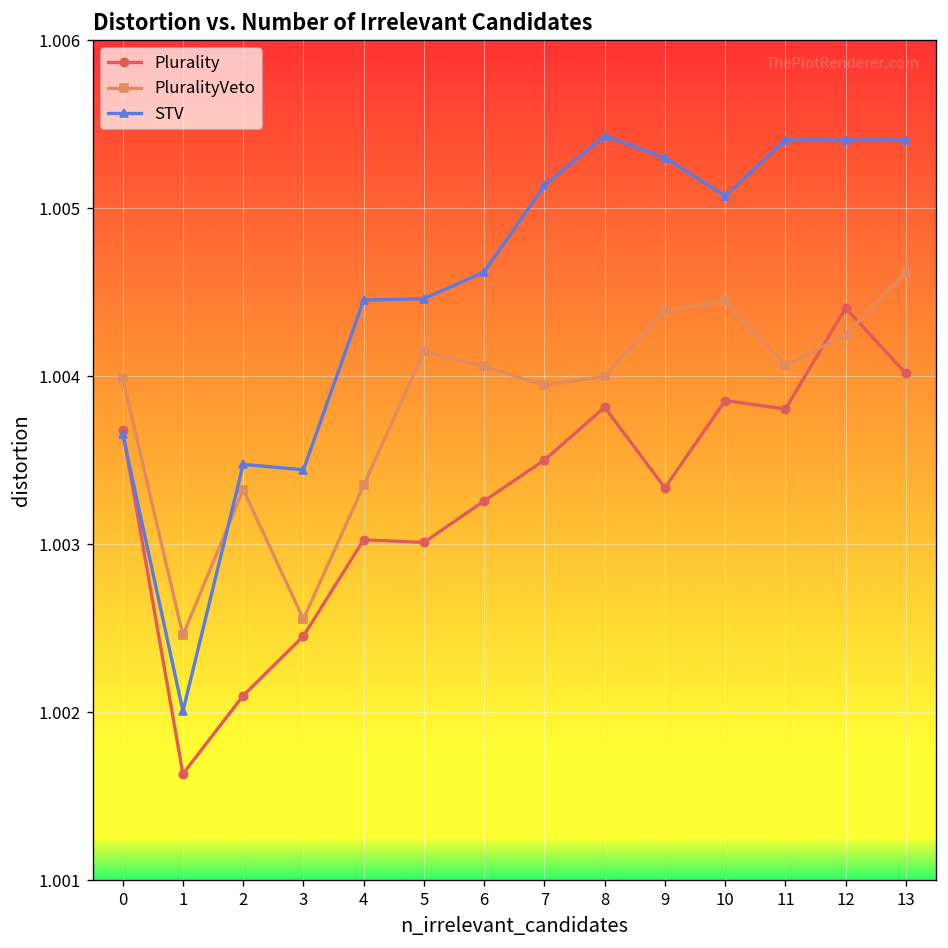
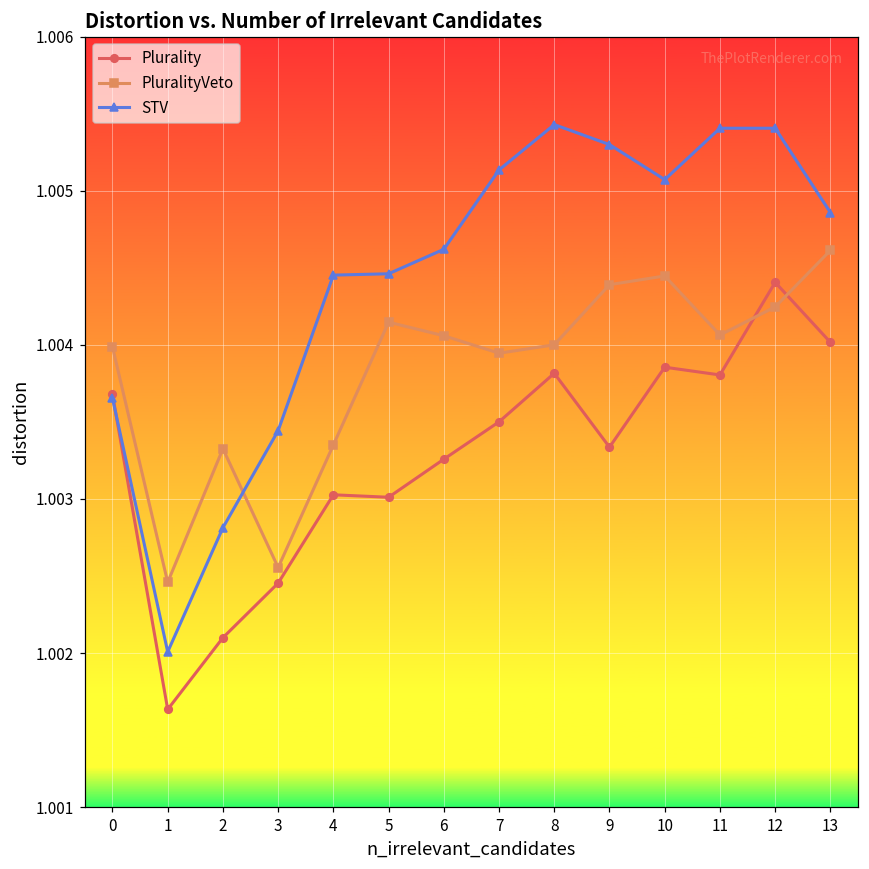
  {
    "STV": {
      "0": 1.00365,
      "1": 1.00201,
-     "2": 1.00348,
+     "2": 1.00281,
      "3": 1.00344,
      "4": 1.00445,
      "5": 1.00446,
      "6": 1.00462,
      "7": 1.00514,
      "8": 1.00543,
      "9": 1.00530,
      "10": 1.00507,
      "11": 1.00541,
      "12": 1.00541,
-     "13": 1.00541
+     "13": 1.00486
    }
  }
